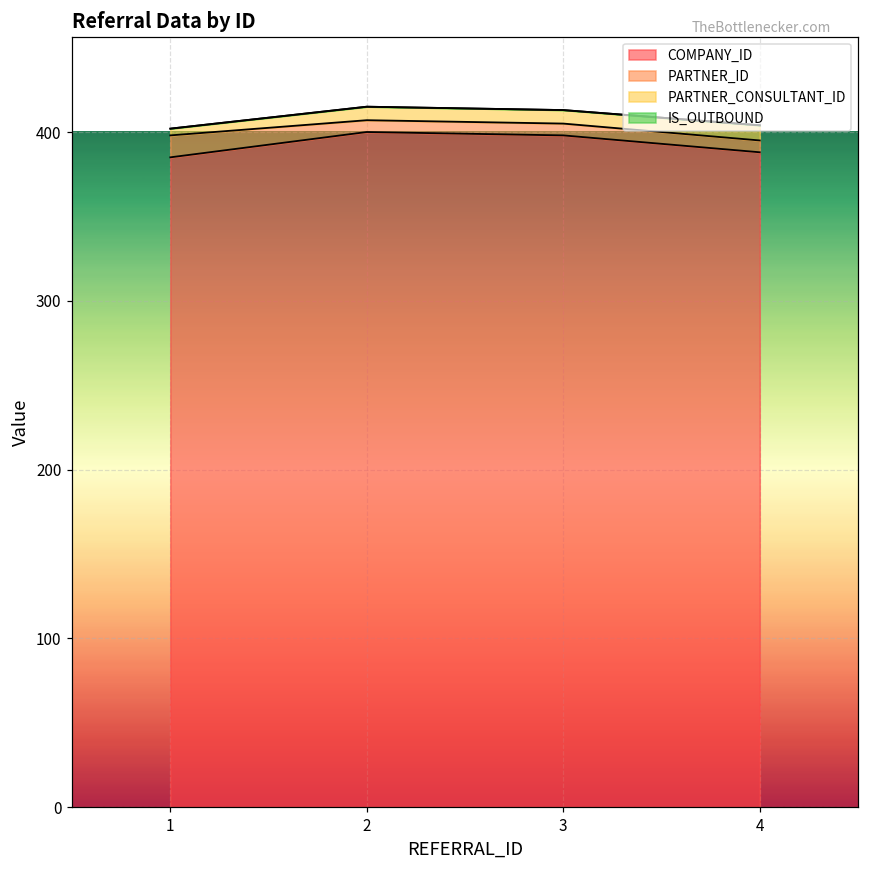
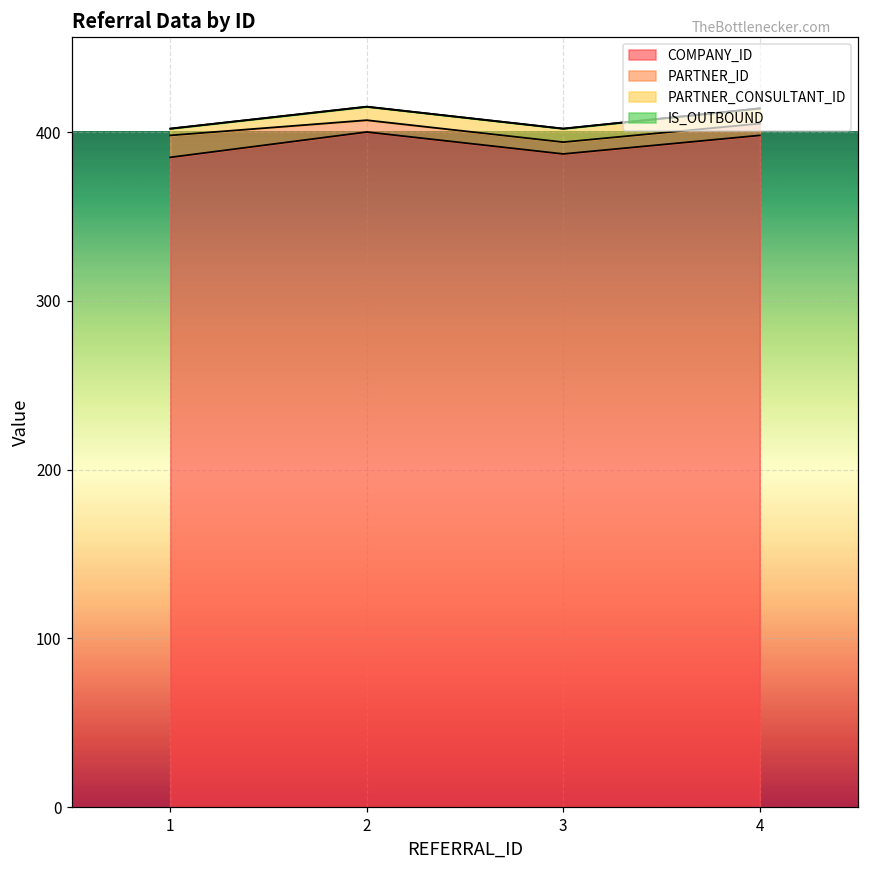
  {
    "COMPANY_ID": {
      "1": 385,
      "2": 400,
-     "3": 398,
-     "4": 388
+     "3": 387,
+     "4": 398
    },
    "PARTNER_ID": {
      "1": 13,
      "2": 7,
      "3": 7
    }
  }
